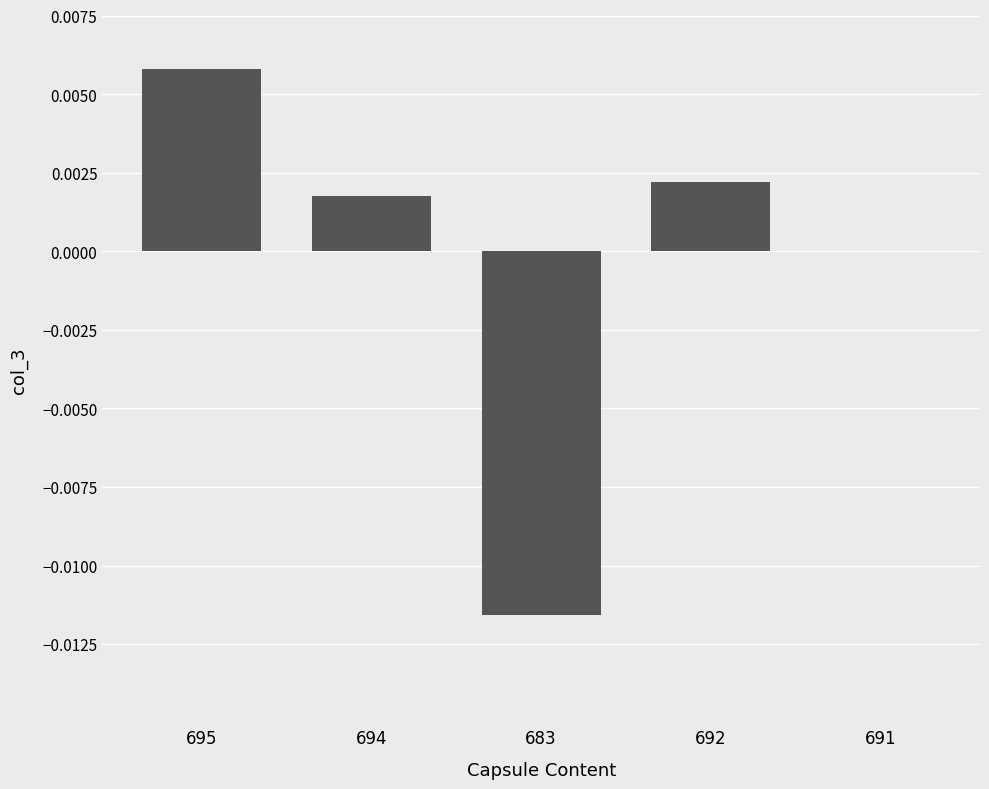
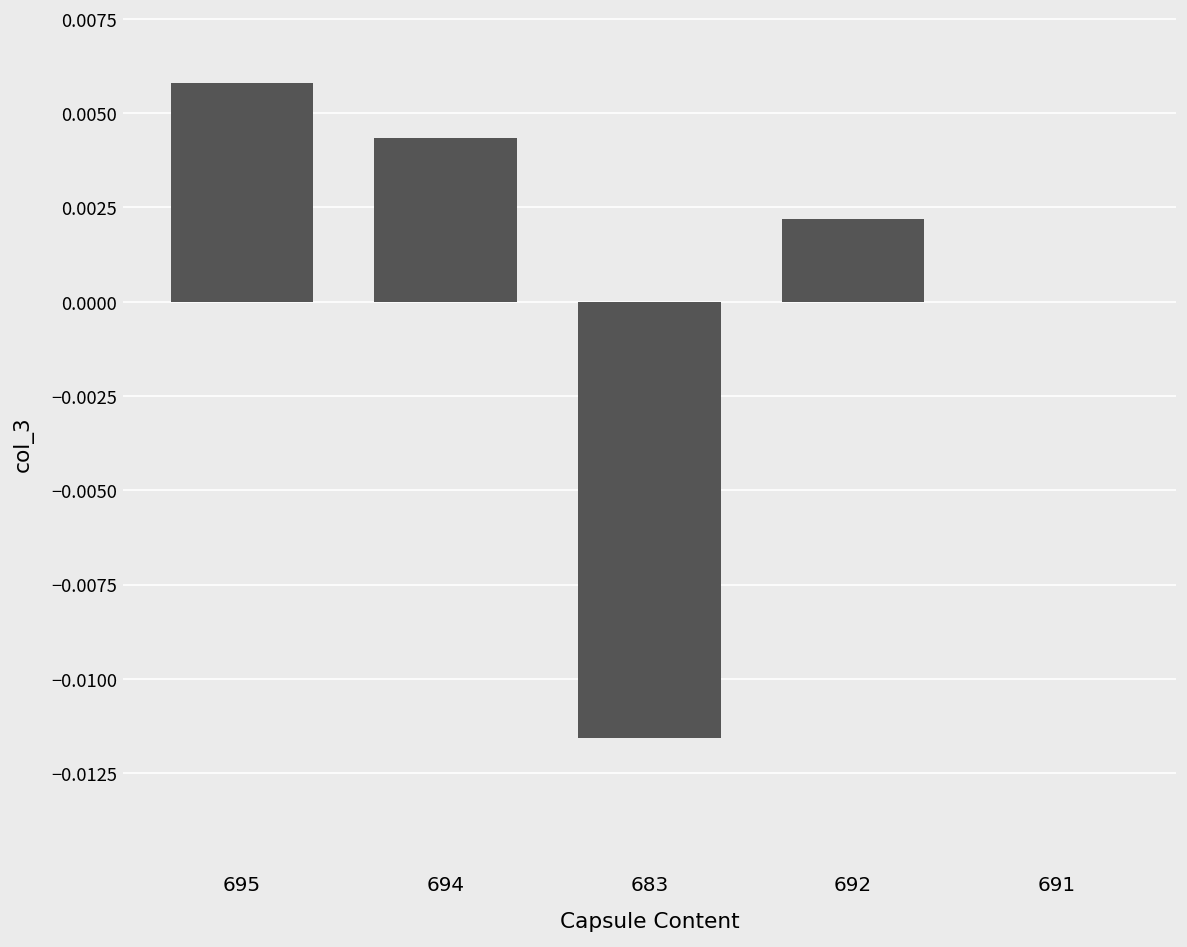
  {
    "695": 0.0058,
-   "694": 0.0018,
+   "694": 0.0043,
    "683": -0.0116,
    "692": 0.0022,
    "691": 0.0000
  }
